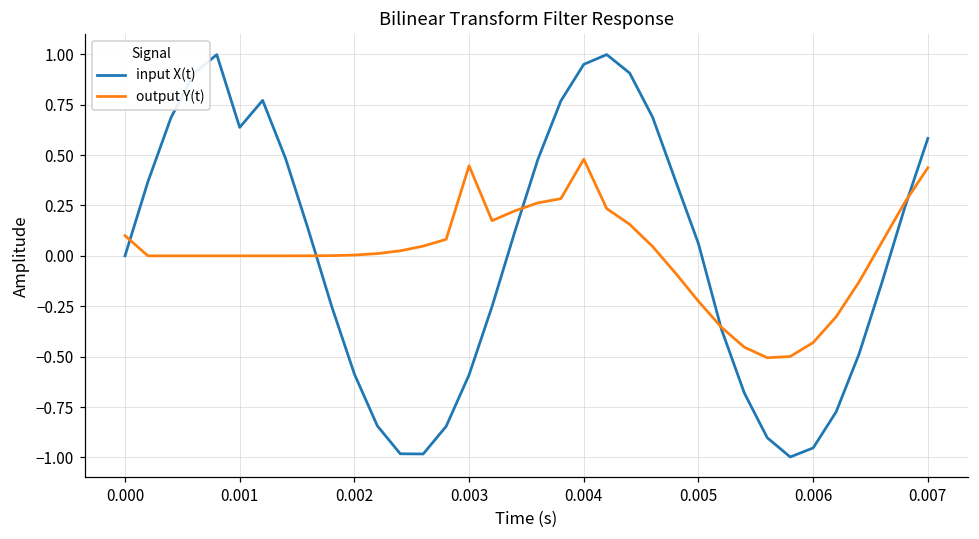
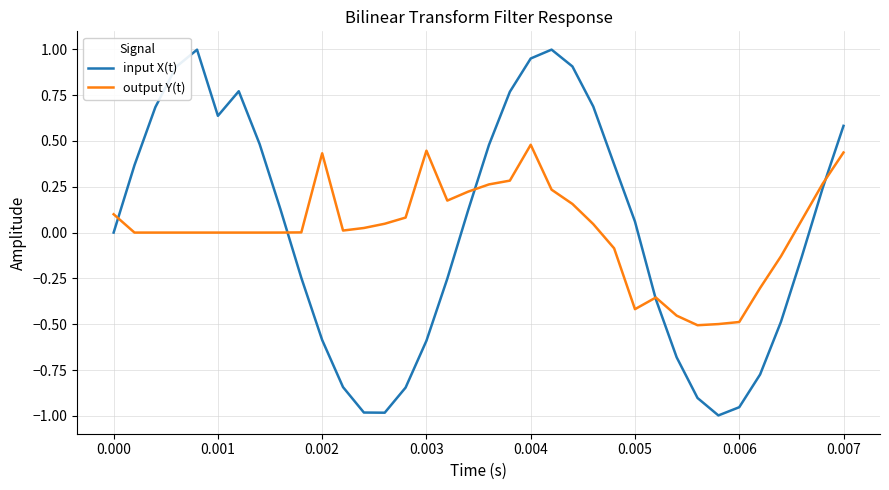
  {
    "input X(t)": {
      "0.000": 0.00,
      "0.001": 0.64,
      "0.002": -0.59,
      "0.003": -0.59,
      "0.004": 0.95,
      "0.005": 0.06,
      "0.006": -0.95,
      "0.007": 0.58
    },
    "output Y(t)": {
      "0.000": 0.10,
      "0.001": 0.00,
-     "0.002": 0.00,
+     "0.002": 0.43,
      "0.003": 0.45,
      "0.004": 0.48,
-     "0.005": -0.23,
-     "0.006": -0.43,
+     "0.005": -0.42,
+     "0.006": -0.49,
      "0.007": 0.44
    }
  }
